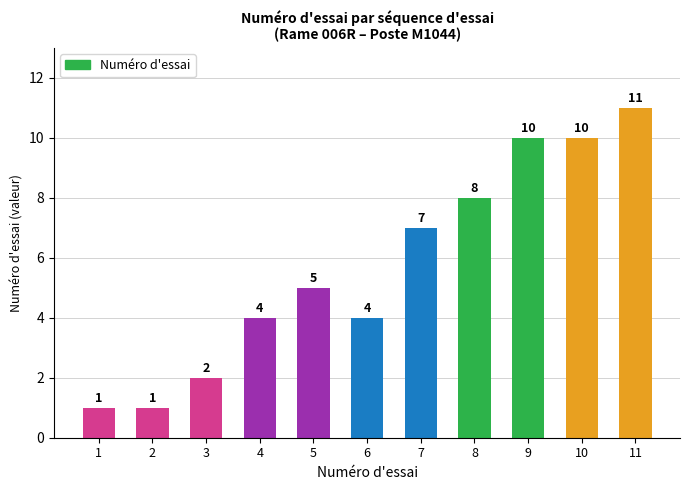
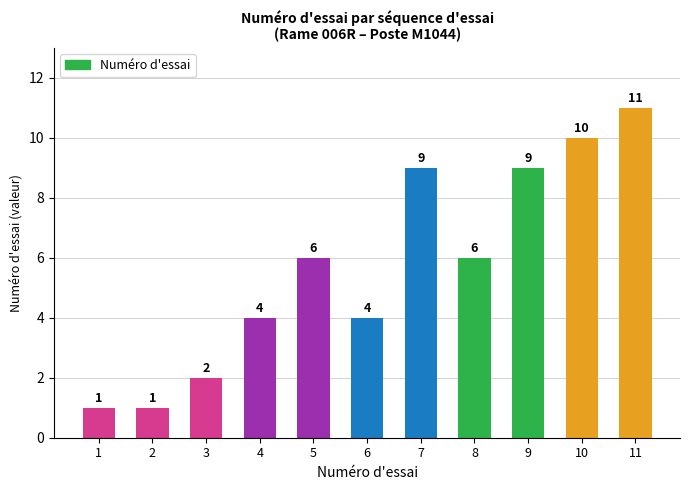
  {
    "1": 1,
    "2": 1,
    "3": 2,
    "4": 4,
-   "5": 5,
+   "5": 6,
    "6": 4,
-   "7": 7,
-   "8": 8,
-   "9": 10,
+   "7": 9,
+   "8": 6,
+   "9": 9,
    "10": 10,
    "11": 11
  }
